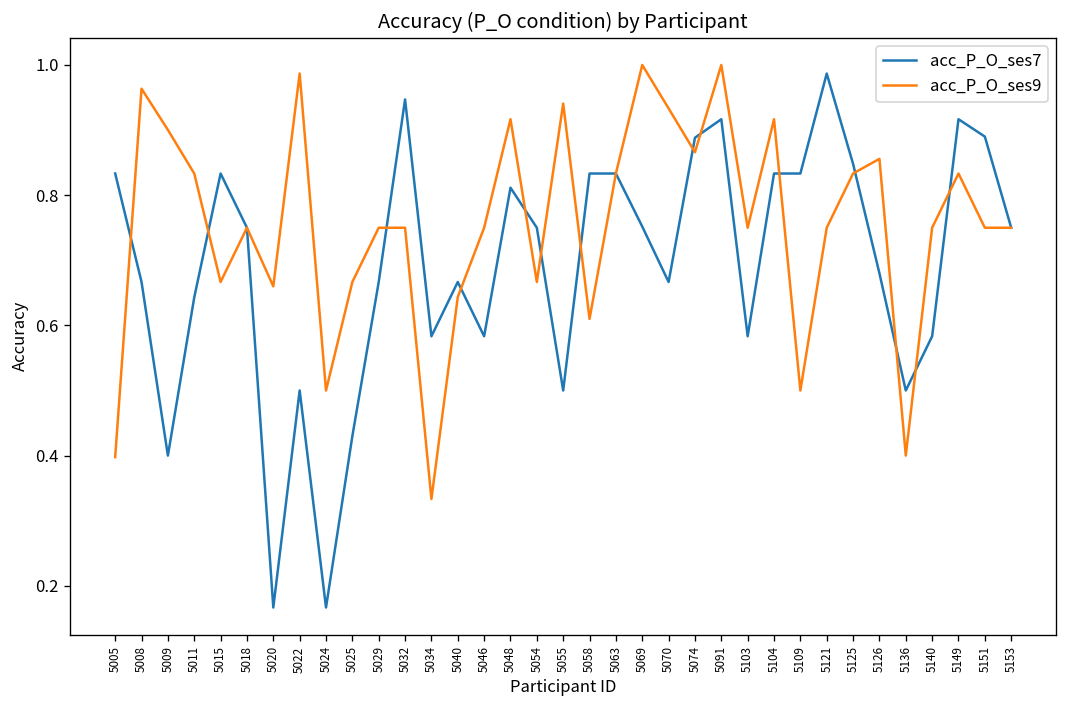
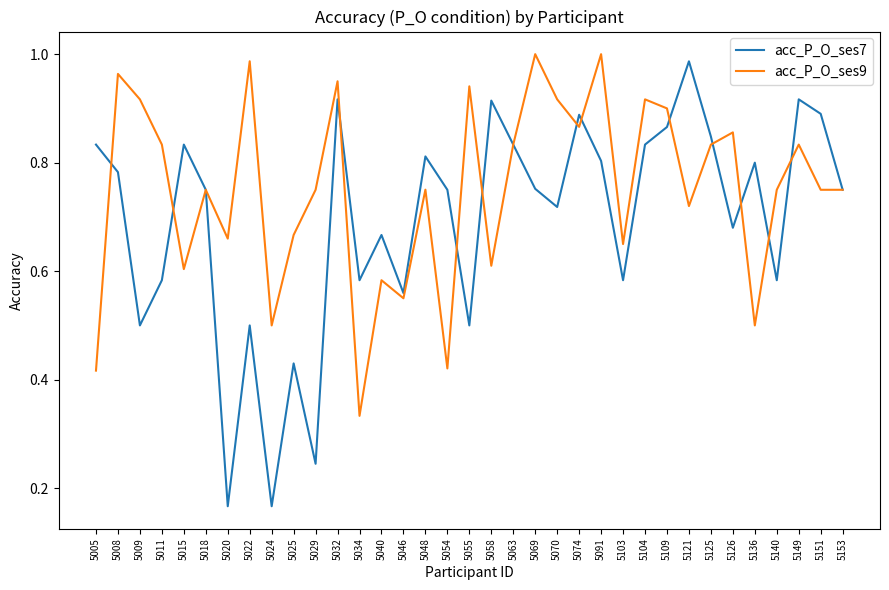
  {
    "acc_P_O_ses7": {
      "5005": 0.83,
-     "5008": 0.67,
-     "5009": 0.4,
-     "5011": 0.64,
+     "5008": 0.78,
+     "5009": 0.5,
+     "5011": 0.58,
      "5015": 0.83,
      "5020": 0.17,
      "5022": 0.50,
      "5024": 0.17,
      "5025": 0.43,
-     "5029": 0.67,
-     "5032": 0.95,
+     "5029": 0.25,
+     "5032": 0.92,
      "5034": 0.58,
      "5040": 0.67,
-     "5046": 0.58,
+     "5046": 0.56,
      "5048": 0.81,
      "5054": 0.75,
      "5055": 0.50,
-     "5058": 0.83,
+     "5058": 0.91,
      "5069": 0.75,
-     "5070": 0.67,
+     "5070": 0.72,
      "5074": 0.89,
-     "5091": 0.92,
+     "5091": 0.80,
      "5103": 0.58,
      "5104": 0.83,
-     "5109": 0.83,
+     "5109": 0.87,
      "5121": 0.99,
      "5125": 0.85,
      "5126": 0.68,
-     "5136": 0.5,
+     "5136": 0.8,
      "5140": 0.58,
      "5149": 0.92,
      "5151": 0.89
    },
    "acc_P_O_ses9": {
-     "5005": 0.40,
+     "5005": 0.42,
      "5008": 0.96,
-     "5009": 0.90,
+     "5009": 0.92,
      "5011": 0.83,
-     "5015": 0.67,
+     "5015": 0.60,
      "5020": 0.66,
      "5022": 0.99,
      "5024": 0.50,
      "5025": 0.67,
      "5029": 0.75,
-     "5032": 0.75,
+     "5032": 0.95,
      "5034": 0.33,
-     "5040": 0.64,
-     "5046": 0.75,
-     "5048": 0.92,
-     "5054": 0.67,
+     "5040": 0.58,
+     "5046": 0.55,
+     "5048": 0.75,
+     "5054": 0.42,
      "5055": 0.94,
      "5058": 0.61,
      "5069": 1.00,
-     "5070": 0.93,
+     "5070": 0.92,
      "5074": 0.87,
      "5091": 1.00,
-     "5103": 0.75,
+     "5103": 0.65,
      "5104": 0.92,
-     "5109": 0.5,
-     "5121": 0.75,
+     "5109": 0.9,
+     "5121": 0.72,
      "5125": 0.83,
      "5126": 0.86,
-     "5136": 0.4,
+     "5136": 0.5,
      "5140": 0.75,
      "5149": 0.83,
      "5151": 0.75
    }
  }
